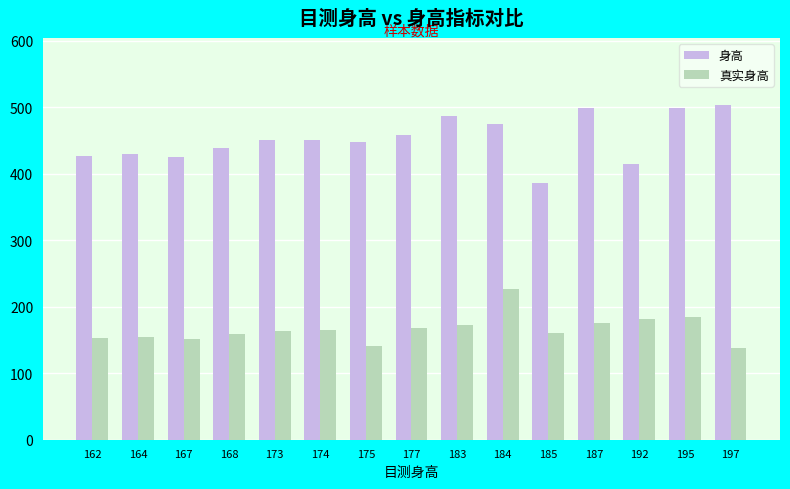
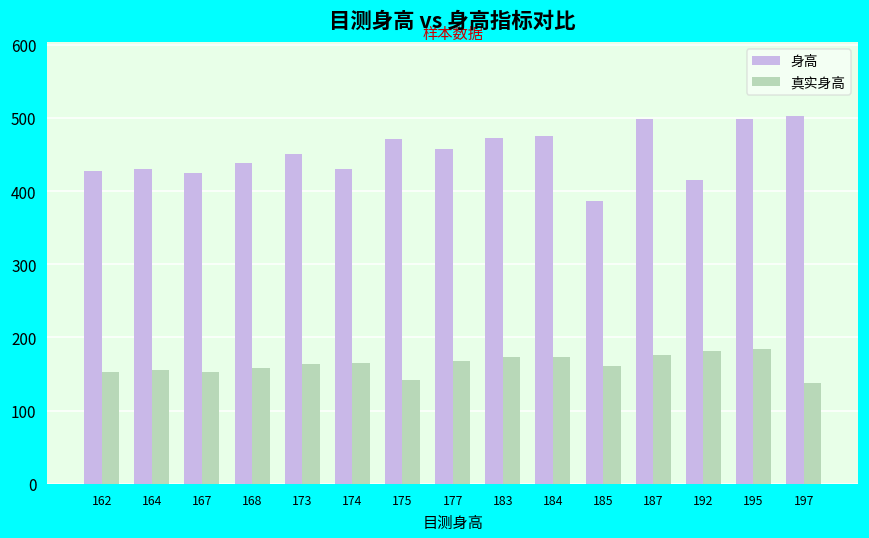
  {
    "身高": {
      "162": 430,
      "164": 430,
      "167": 430,
      "168": 440,
      "173": 450,
-     "174": 450,
-     "175": 450,
+     "174": 430,
+     "175": 470,
      "177": 460,
-     "183": 490,
+     "183": 470,
      "184": 480,
      "185": 390,
      "187": 500,
      "192": 420,
      "195": 500,
      "197": 500
    },
    "真实身高": {
      "162": 150,
      "164": 150,
      "167": 150,
      "168": 160,
      "173": 160,
      "174": 160,
      "175": 140,
      "177": 170,
      "183": 170,
-     "184": 230,
+     "184": 170,
      "185": 160,
      "187": 180,
      "192": 180,
      "195": 180,
      "197": 140
    }
  }
